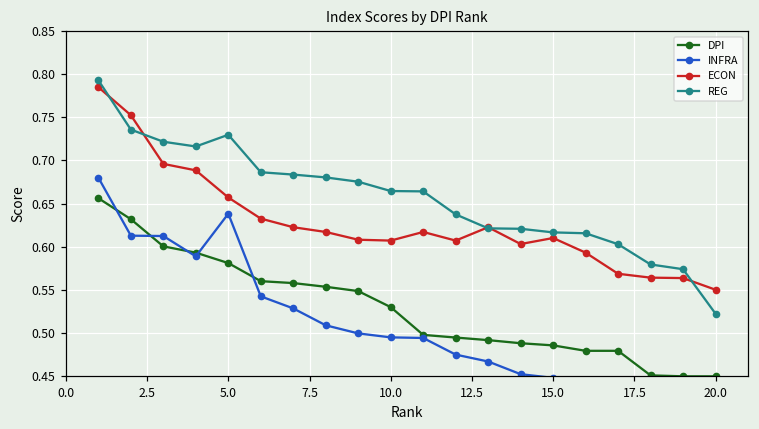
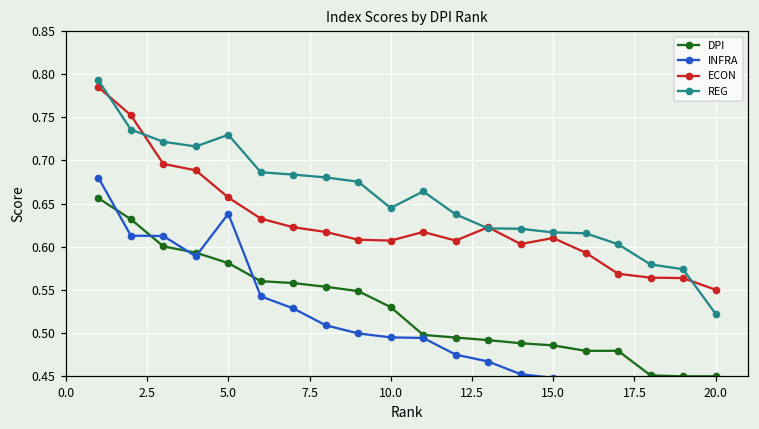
  {
    "DPI": {
      "5.0": 0.58,
      "10.0": 0.53,
      "15.0": 0.49,
      "20.0": 0.45
    },
    "INFRA": {
      "5.0": 0.64,
      "10.0": 0.49,
      "15.0": 0.45
    },
    "ECON": {
      "5.0": 0.66,
      "10.0": 0.61,
      "15.0": 0.61,
      "20.0": 0.55
    },
    "REG": {
      "5.0": 0.73,
-     "10.0": 0.66,
+     "10.0": 0.64,
      "15.0": 0.62,
      "20.0": 0.52
    }
  }
